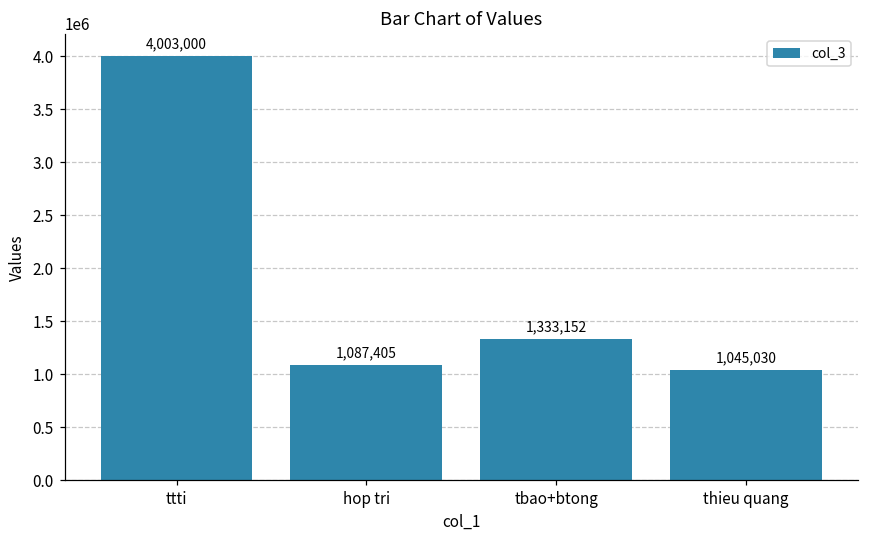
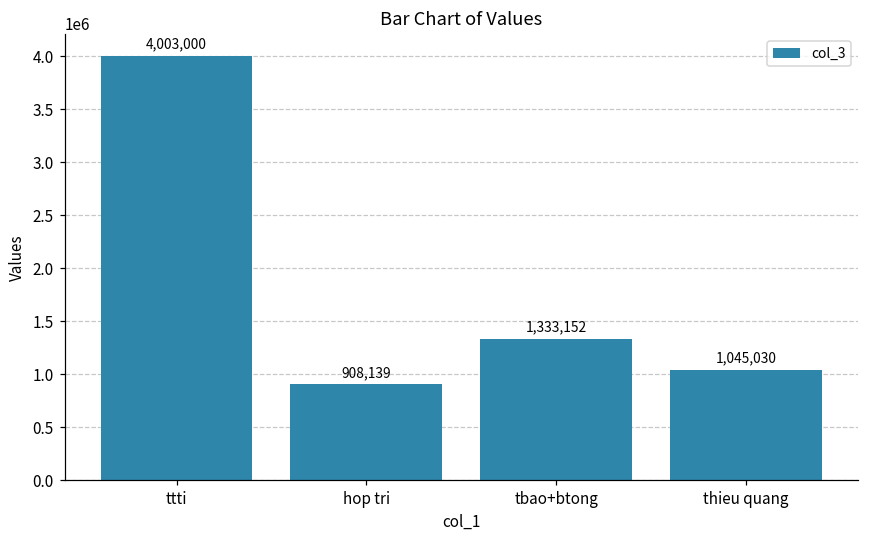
  {
    "ttti": "4,003,000",
-   "hop tri": "1,087,405",
+   "hop tri": "908,139",
    "tbao+btong": "1,333,152",
    "thieu quang": "1,045,030"
  }
